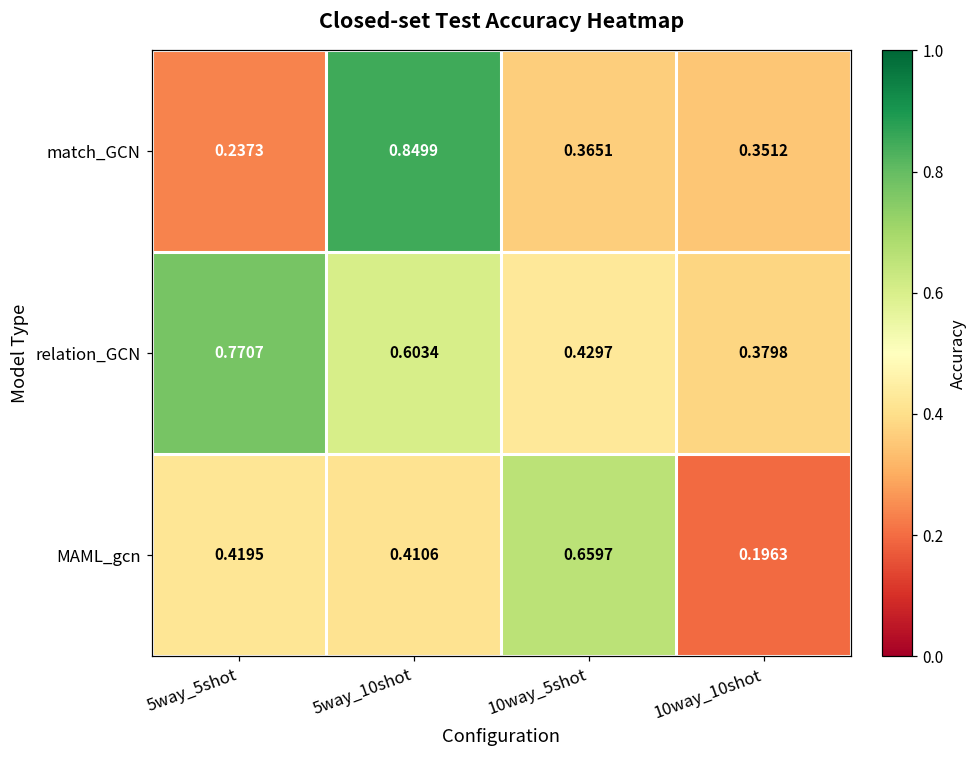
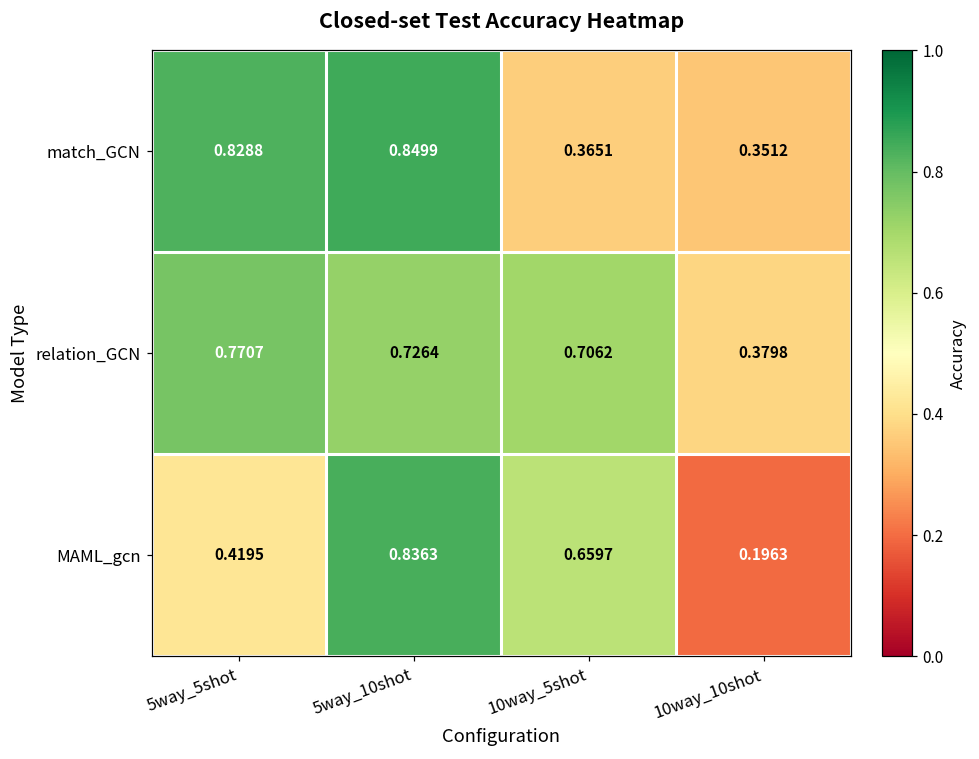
  {
    "match_GCN": {
-     "5way_5shot": 0.2373,
+     "5way_5shot": 0.8288,
      "5way_10shot": 0.8499,
      "10way_5shot": 0.3651,
      "10way_10shot": 0.3512
    },
    "relation_GCN": {
      "5way_5shot": 0.7707,
-     "5way_10shot": 0.6034,
-     "10way_5shot": 0.4297,
+     "5way_10shot": 0.7264,
+     "10way_5shot": 0.7062,
      "10way_10shot": 0.3798
    },
    "MAML_gcn": {
      "5way_5shot": 0.4195,
-     "5way_10shot": 0.4106,
+     "5way_10shot": 0.8363,
      "10way_5shot": 0.6597,
      "10way_10shot": 0.1963
    }
  }
